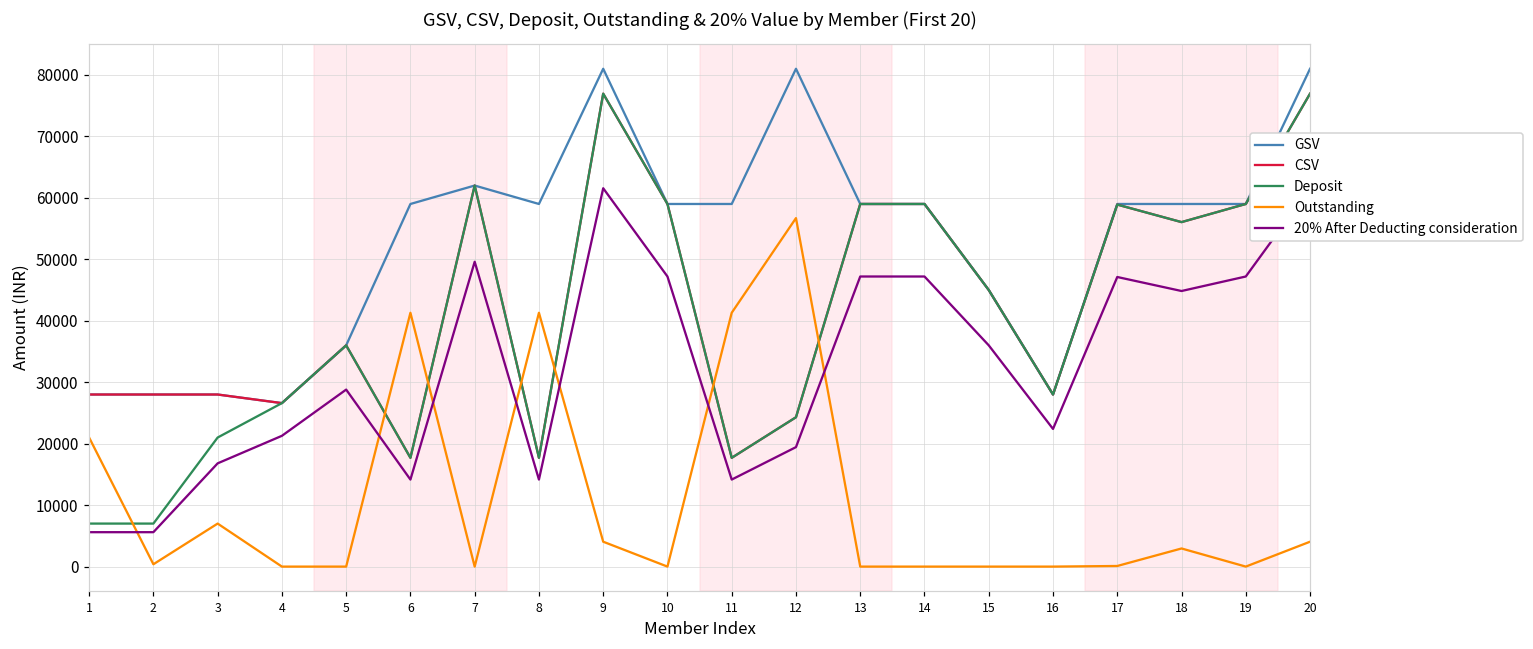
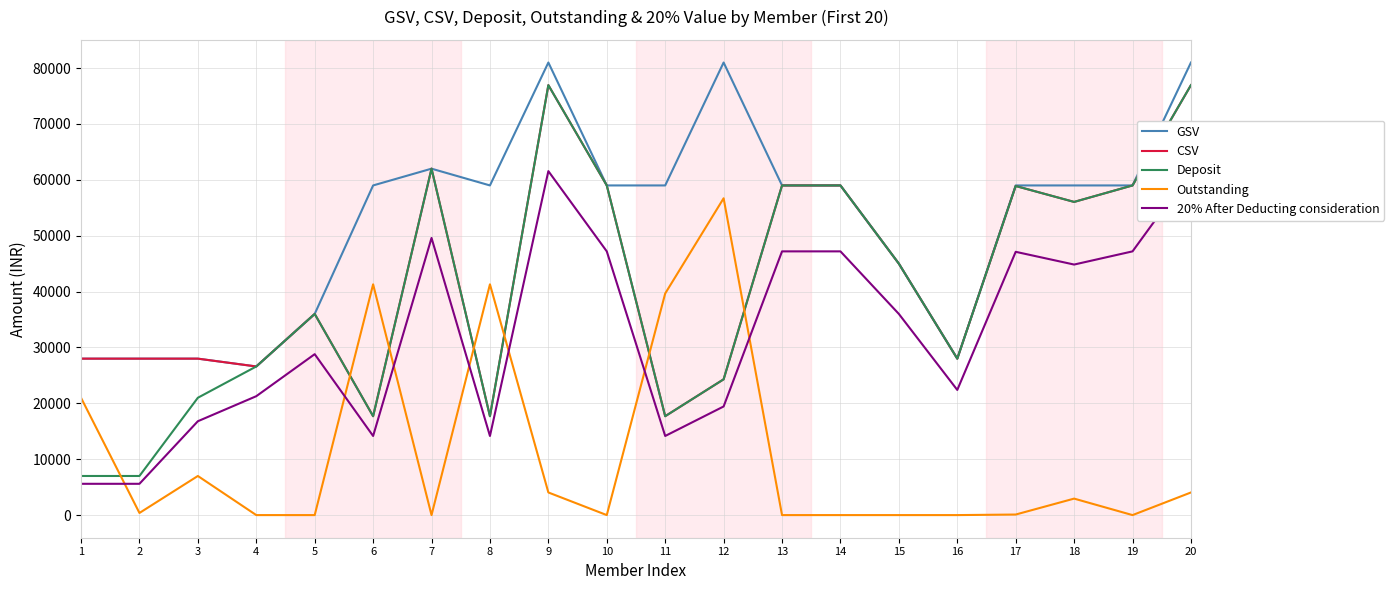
  {
    "GSV": {
      "6": 59000,
      "8": 59000,
      "9": 81000,
      "11": 59000,
      "12": 81000,
      "18": 59000,
      "20": 81000
    },
    "Deposit": {
      "1": 7000,
      "2": 7000,
      "3": 21000
    },
    "Outstanding": {
      "1": 21000,
      "2": 0,
      "3": 7000,
      "4": 0,
      "5": 0,
      "6": 41000,
      "7": 0,
      "8": 41000,
      "9": 4000,
      "10": 0,
-     "11": 41000,
+     "11": 40000,
      "12": 57000,
      "13": 0,
      "14": 0,
      "15": 0,
      "16": 0,
      "17": 0,
      "18": 3000,
      "19": 0,
      "20": 4000
    },
    "20% After Deducting consideration": {
      "1": 6000,
      "2": 6000,
      "3": 17000,
      "4": 21000,
      "5": 29000,
      "6": 14000,
      "7": 50000,
      "8": 14000,
      "9": 62000,
      "10": 47000,
      "11": 14000,
      "12": 19000,
      "13": 47000,
      "14": 47000,
      "15": 36000,
      "16": 22000,
      "17": 47000,
      "18": 45000,
      "19": 47000
    }
  }
